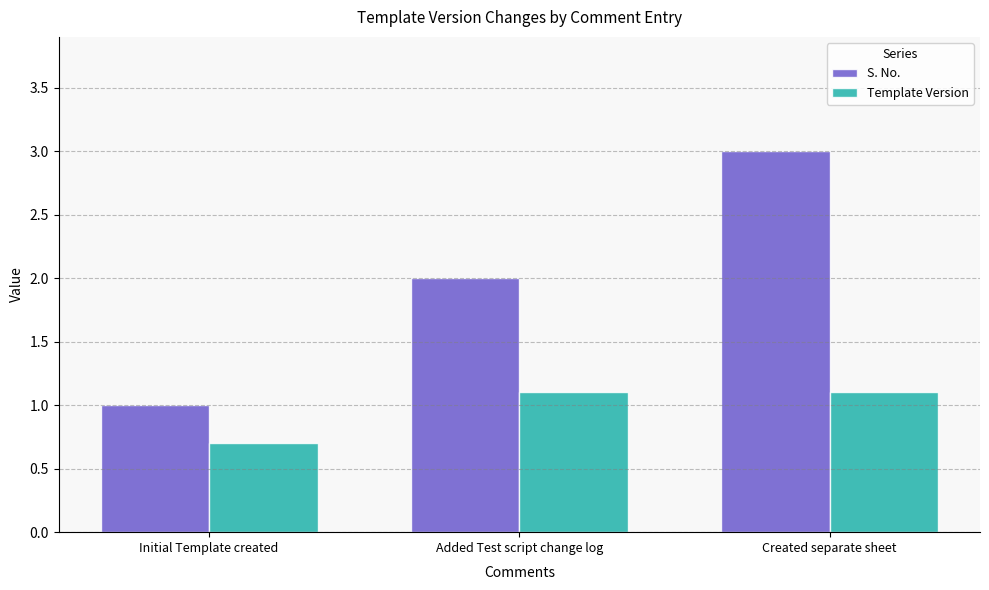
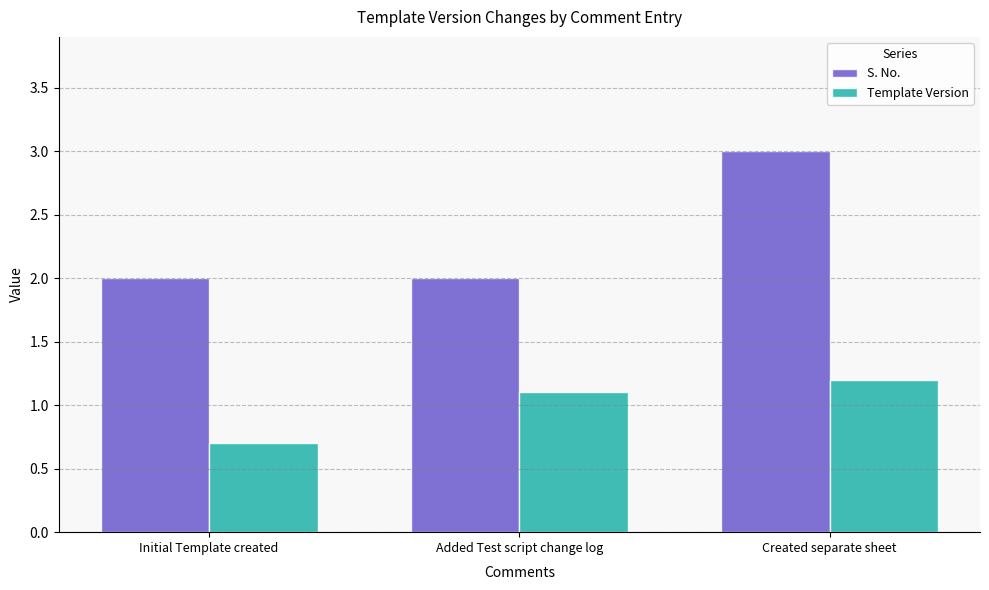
  {
    "S. No.": {
-     "Initial Template created": 1,
+     "Initial Template created": 2,
      "Added Test script change log": 2,
      "Created separate sheet": 3
    },
    "Template Version": {
      "Initial Template created": 0.7,
      "Added Test script change log": 1.1,
-     "Created separate sheet": 1.1
+     "Created separate sheet": 1.2
    }
  }
